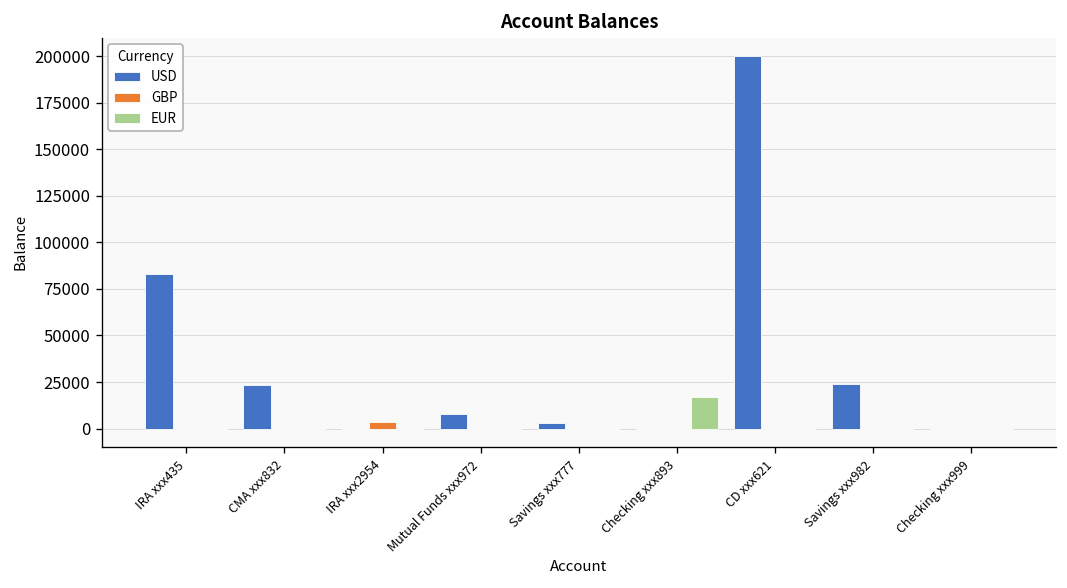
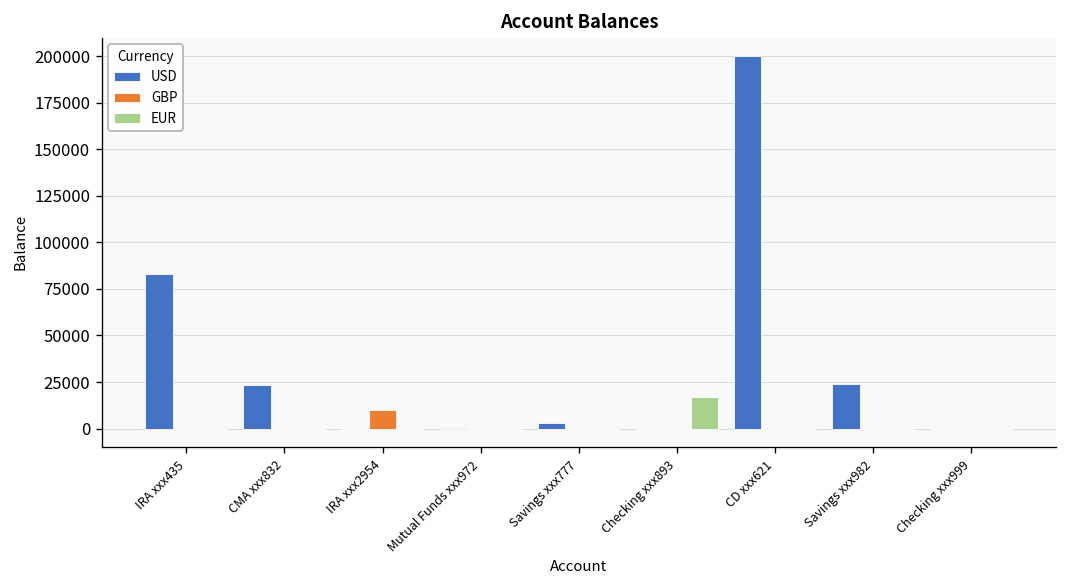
  {
    "USD": {
      "IRA xxx435": 83000,
      "CMA xxx832": 24000,
      "IRA xxx2954": 0,
-     "Mutual Funds xxx972": 8000,
+     "Mutual Funds xxx972": 1000,
      "Savings xxx777": 3000,
      "Checking xxx893": 0,
      "CD xxx621": 200000,
      "Savings xxx982": 24000
    },
    "GBP": {
      "IRA xxx435": 0,
      "CMA xxx832": 0,
-     "IRA xxx2954": 3000,
+     "IRA xxx2954": 10000,
      "Mutual Funds xxx972": 0,
      "Savings xxx777": 0,
      "Checking xxx893": 0,
      "CD xxx621": 0,
      "Savings xxx982": 0,
      "Checking xxx999": 0
    },
    "EUR": {
      "IRA xxx435": 0,
      "CMA xxx832": 0,
      "IRA xxx2954": 0,
      "Mutual Funds xxx972": 0,
      "Savings xxx777": 0,
      "Checking xxx893": 17000,
      "CD xxx621": 0,
      "Savings xxx982": 0,
      "Checking xxx999": 0
    }
  }
